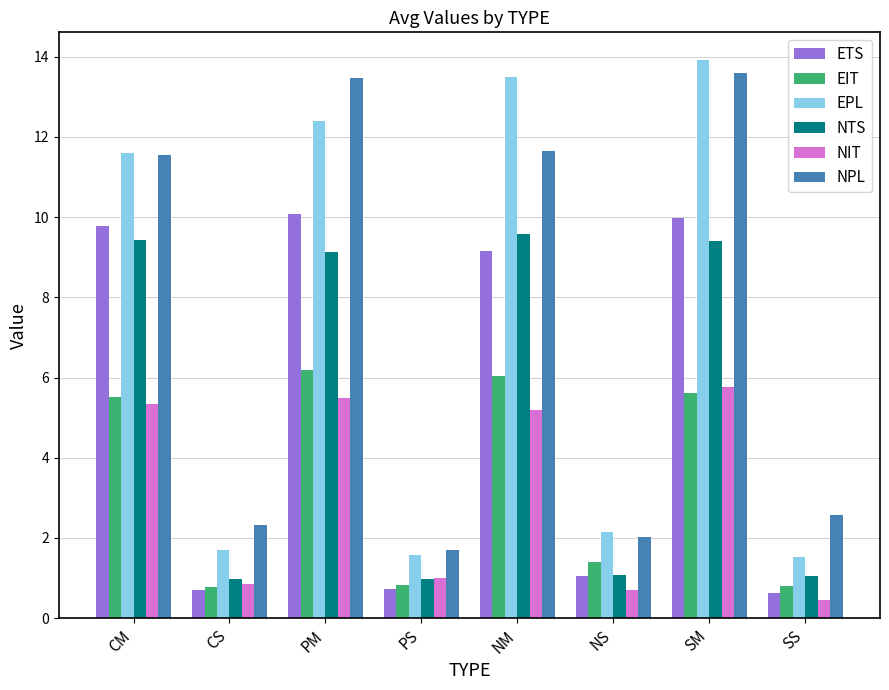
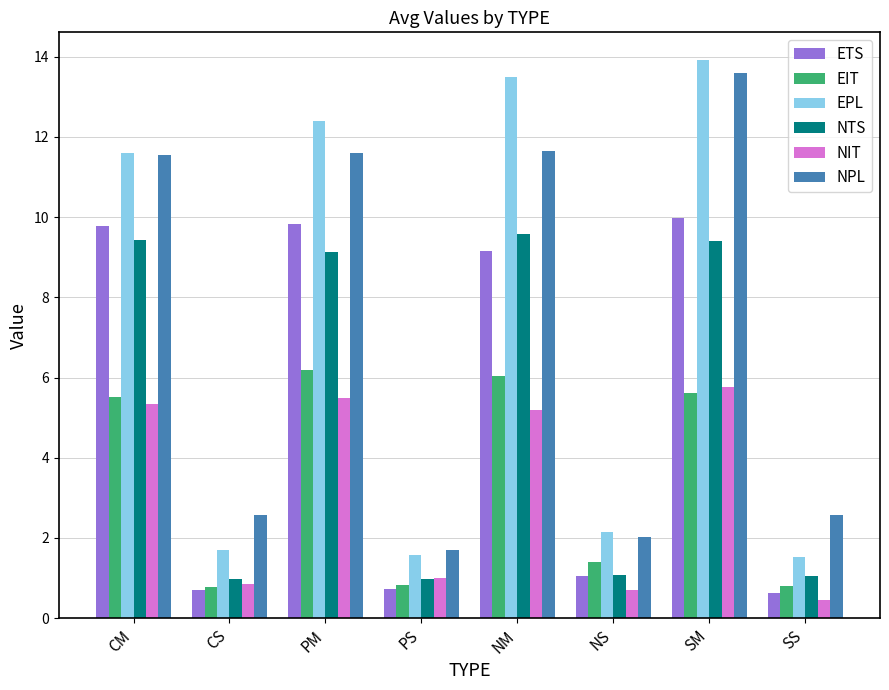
  {
    "ETS": {
      "CM": 9.8,
      "CS": 0.7,
-     "PM": 10.1,
+     "PM": 9.8,
      "PS": 0.7,
      "NM": 9.1,
      "NS": 1.0,
      "SM": 10.0,
      "SS": 0.6
    },
    "EIT": {
      "CM": 5.5,
      "CS": 0.8,
      "PM": 6.2,
      "PS": 0.8,
      "NM": 6.0,
      "NS": 1.4,
      "SM": 5.6,
      "SS": 0.8
    },
    "EPL": {
      "CM": 11.6,
      "CS": 1.7,
      "PM": 12.4,
      "PS": 1.6,
      "NM": 13.5,
      "NS": 2.1,
      "SM": 13.9,
      "SS": 1.5
    },
    "NTS": {
      "CM": 9.4,
      "CS": 1.0,
      "PM": 9.1,
      "PS": 1.0,
      "NM": 9.6,
      "NS": 1.1,
      "SM": 9.4,
      "SS": 1.0
    },
    "NIT": {
      "CM": 5.4,
      "CS": 0.9,
      "PM": 5.5,
      "PS": 1.0,
      "NM": 5.2,
      "NS": 0.7,
      "SM": 5.8,
      "SS": 0.5
    },
    "NPL": {
      "CM": 11.6,
-     "CS": 2.3,
-     "PM": 13.5,
+     "CS": 2.6,
+     "PM": 11.6,
      "PS": 1.7,
      "NM": 11.6,
      "NS": 2.0,
      "SM": 13.6,
      "SS": 2.6
    }
  }
